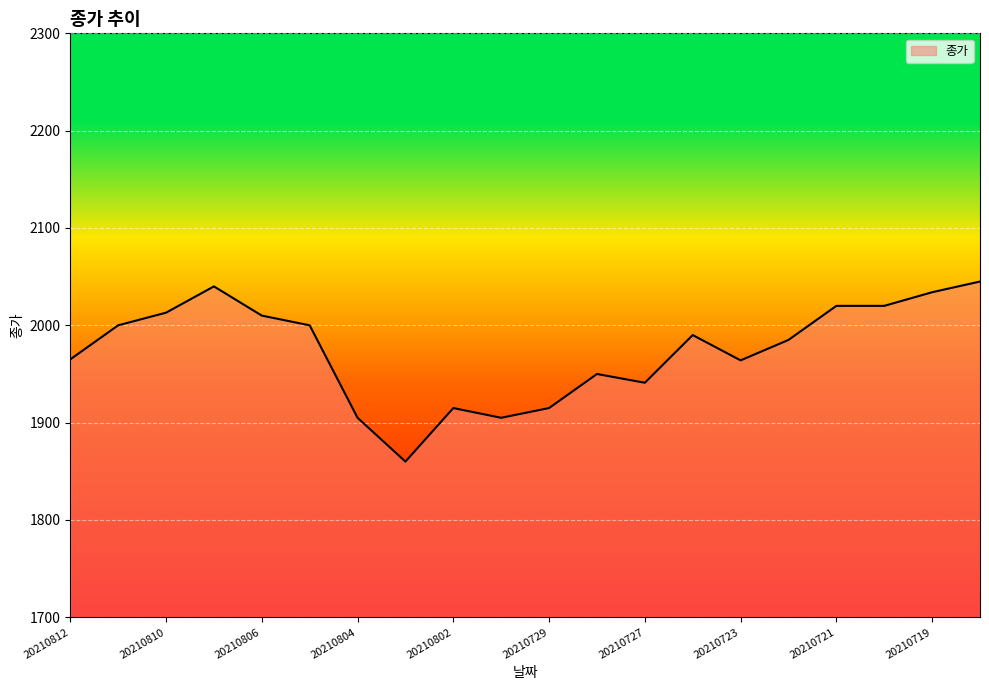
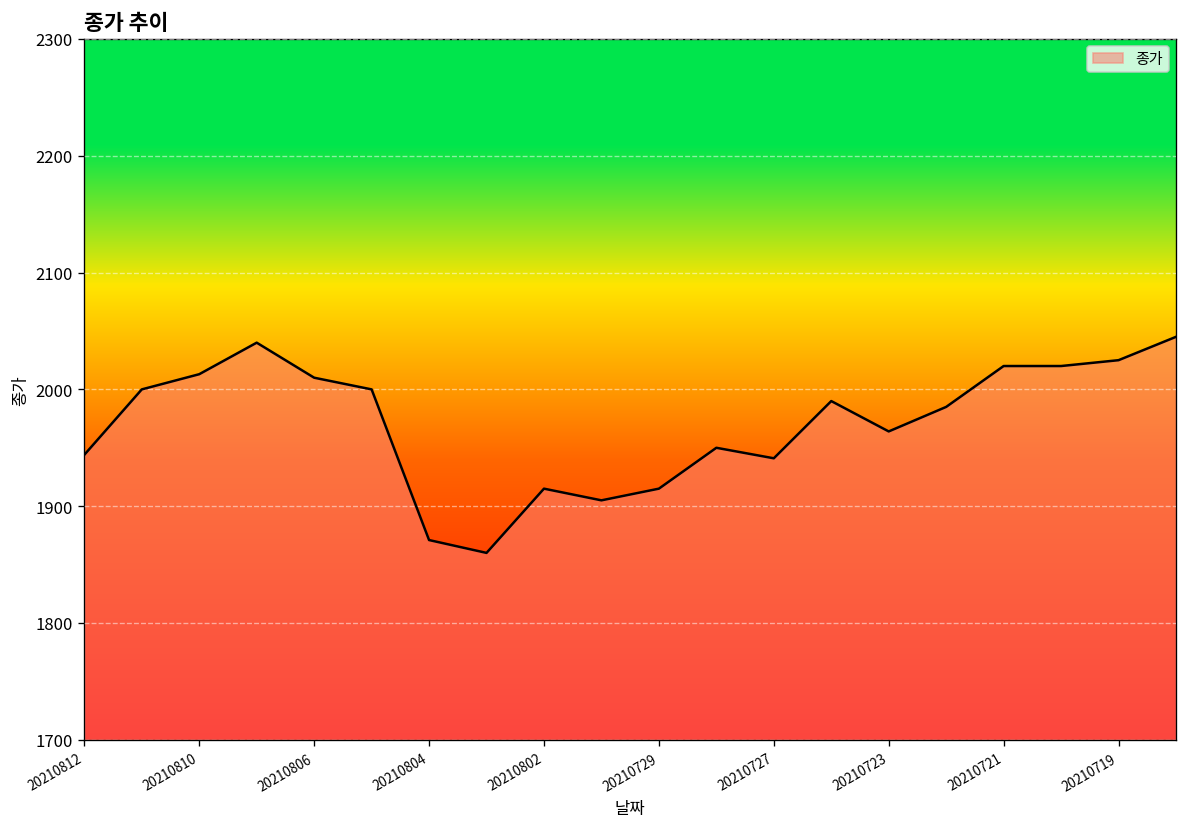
  {
-   "20210812": 1970,
+   "20210812": 1940,
    "20210810": 2010,
    "20210806": 2010,
-   "20210804": 1910,
+   "20210804": 1870,
    "20210802": 1920,
    "20210729": 1920,
    "20210727": 1940,
    "20210723": 1960,
    "20210721": 2020,
-   "20210719": 2034
+   "20210719": 2025
  }
